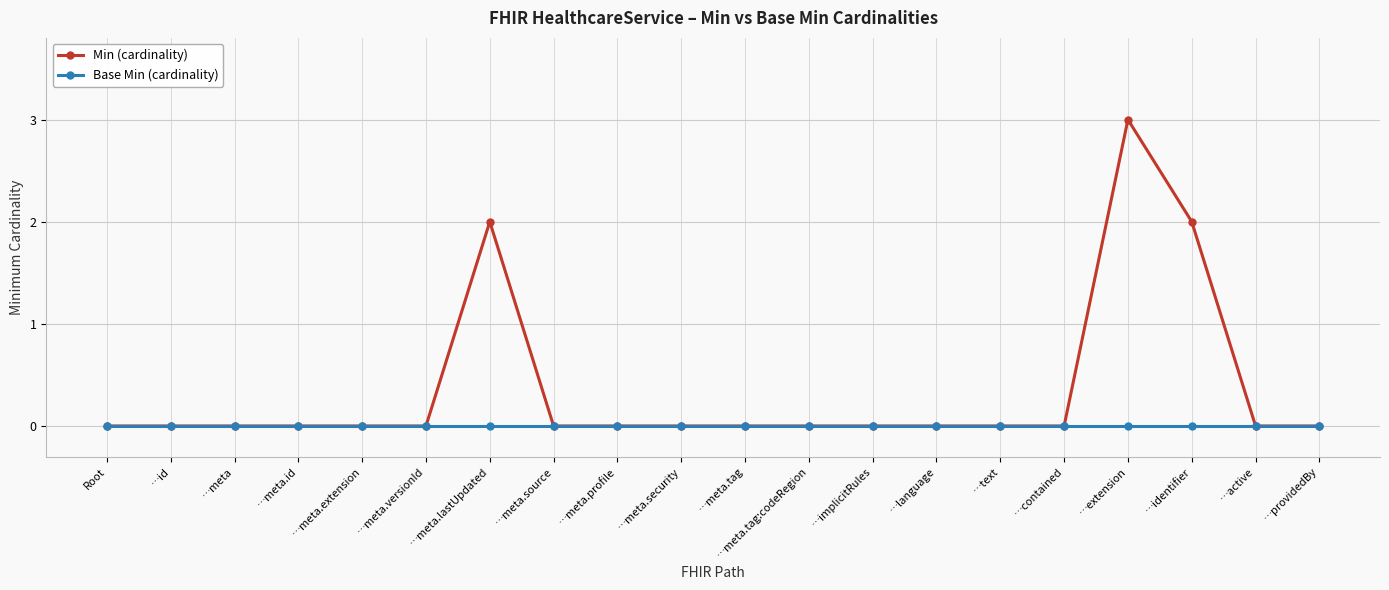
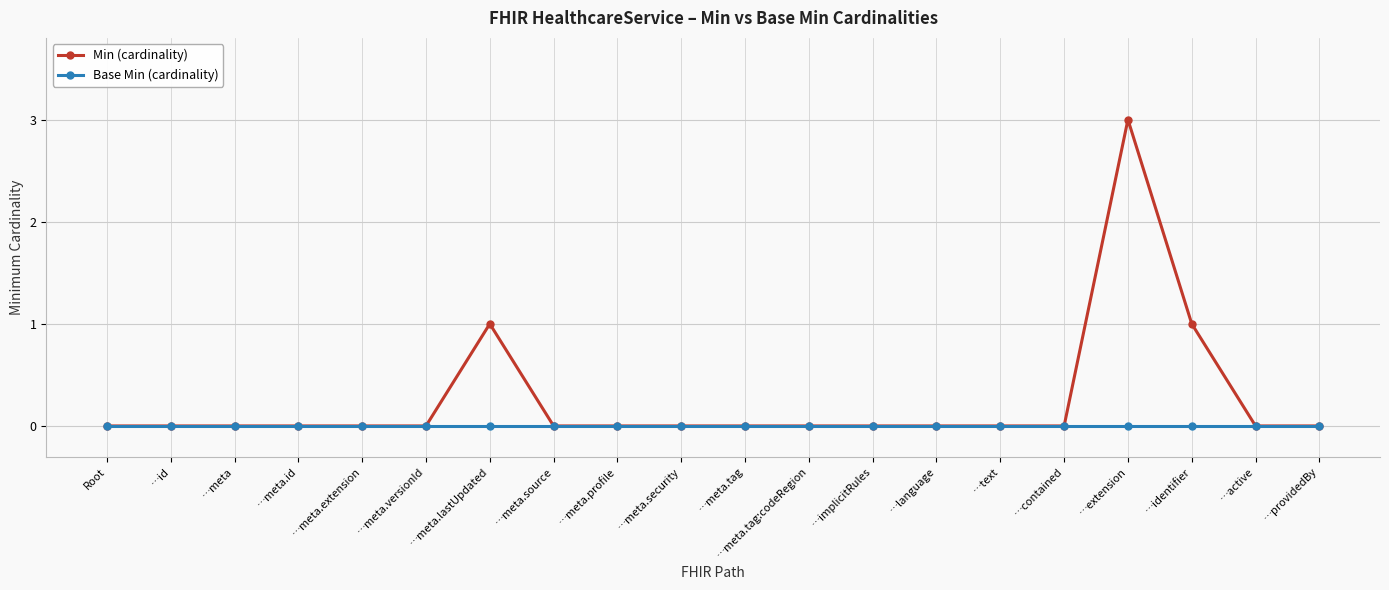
  {
    "Min (cardinality)": {
-     "…meta.lastUpdated": 2,
+     "…meta.lastUpdated": 1,
      "…extension": 3,
-     "…identifier": 2
+     "…identifier": 1
    },
    "Base Min (cardinality)": {
      "…meta.lastUpdated": 0,
      "…extension": 0,
      "…identifier": 0
    }
  }
